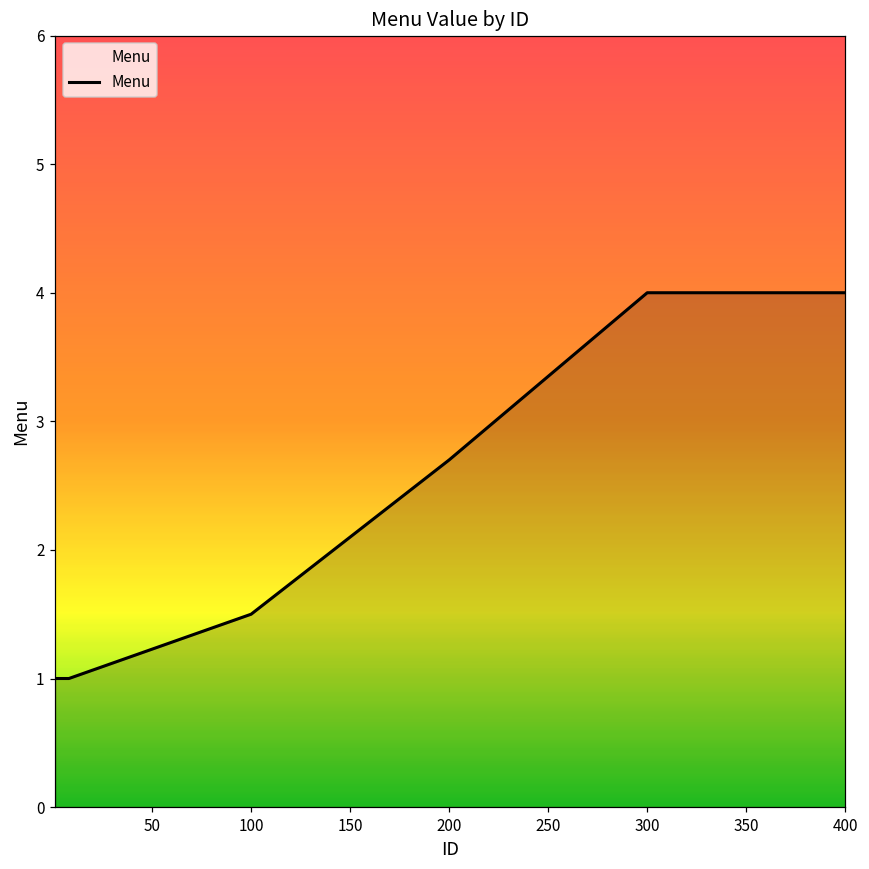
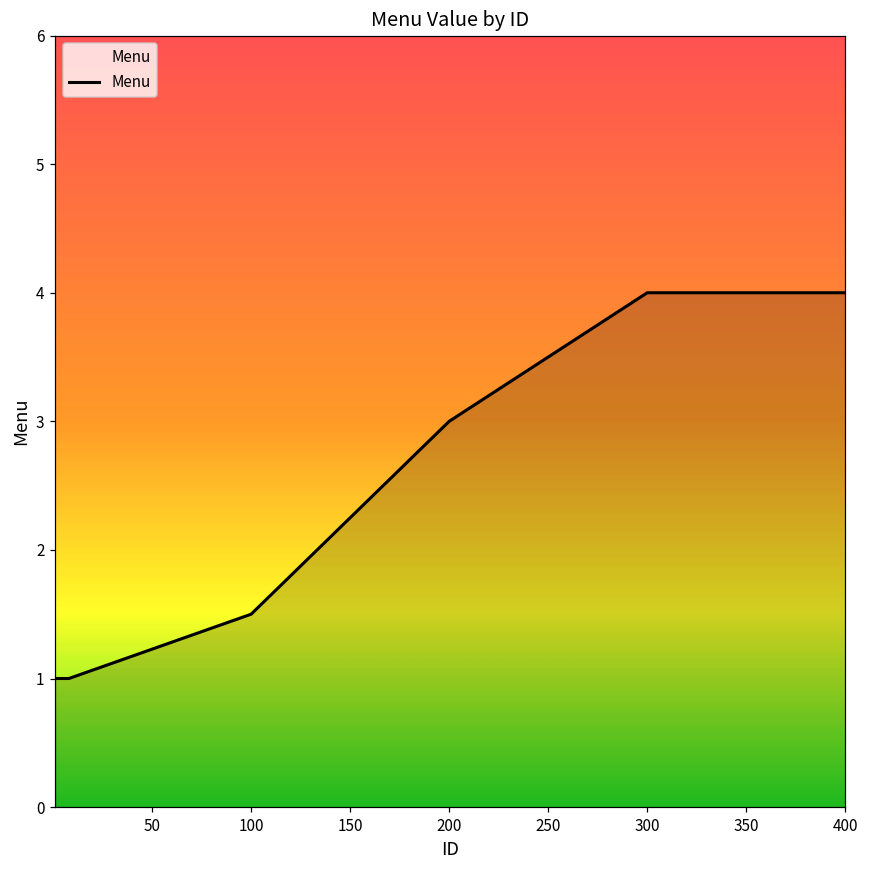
  {
    "100": 1.5,
-   "200": 2.7,
+   "200": 3.0,
    "300": 4.0,
    "400": 4.0
  }
